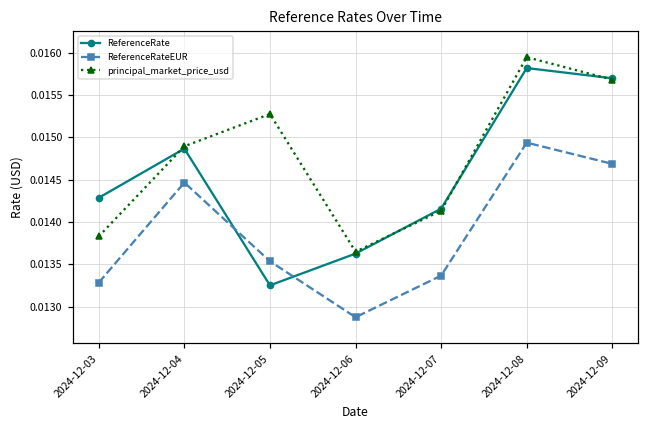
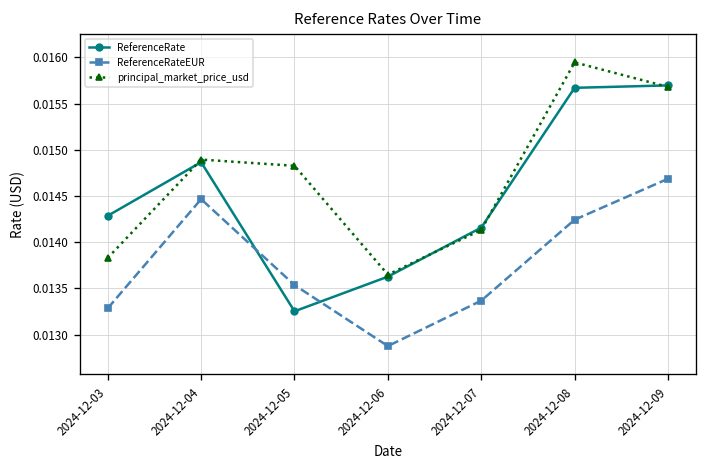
  {
    "ReferenceRate": {
      "2024-12-03": 0.0143,
      "2024-12-05": 0.0133,
-     "2024-12-08": 0.0158
+     "2024-12-08": 0.0157
    },
    "ReferenceRateEUR": {
      "2024-12-03": 0.0133,
      "2024-12-04": 0.0145,
      "2024-12-05": 0.0135,
      "2024-12-06": 0.0129,
      "2024-12-07": 0.0134,
-     "2024-12-08": 0.0149,
+     "2024-12-08": 0.0142,
      "2024-12-09": 0.0147
    },
    "principal_market_price_usd": {
      "2024-12-03": 0.0138,
-     "2024-12-05": 0.0153,
+     "2024-12-05": 0.0148,
      "2024-12-08": 0.0159
    }
  }
